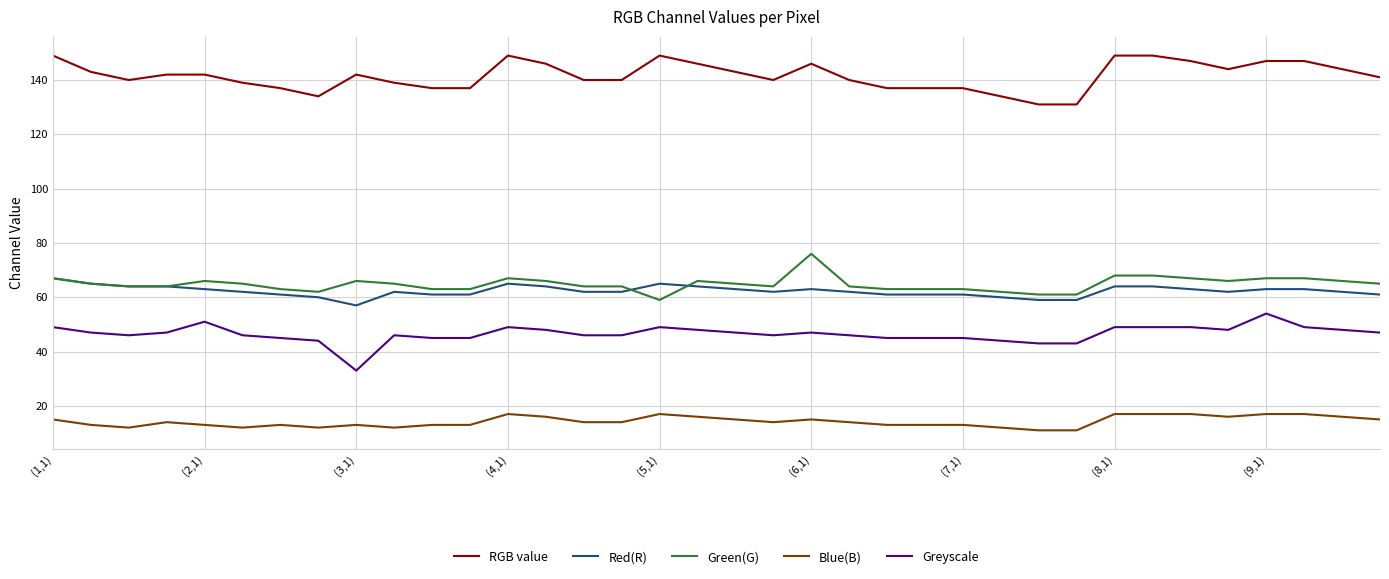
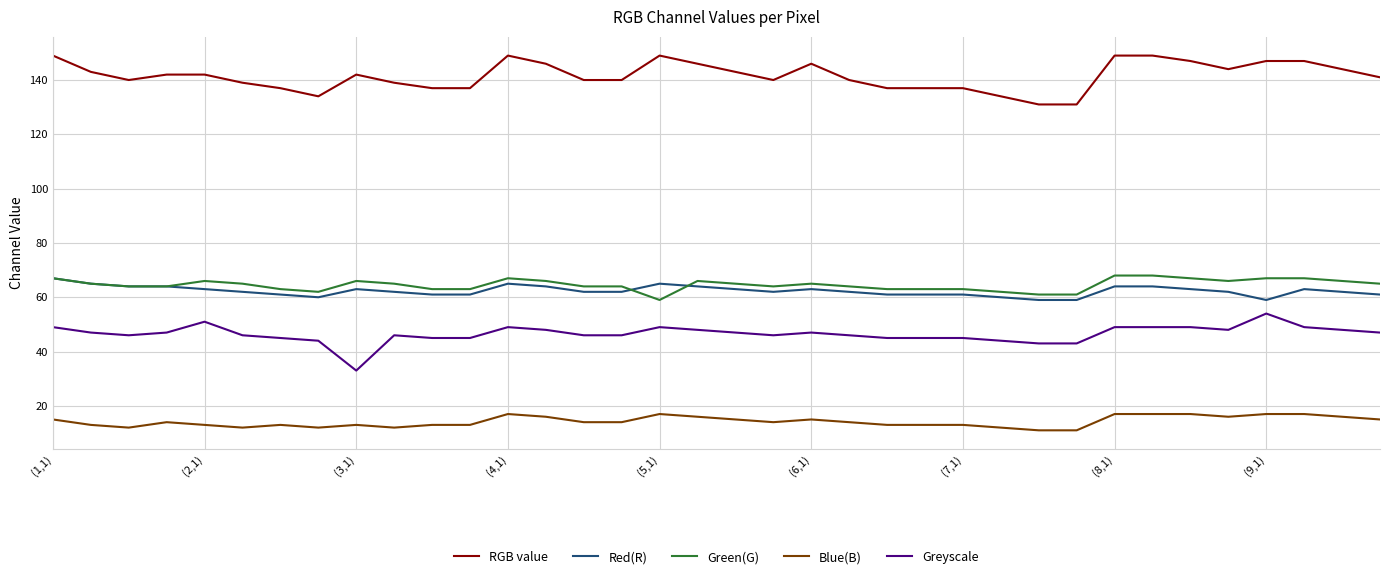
  {
    "RGB value": {
      "(1,1)": 149,
      "(2,1)": 142,
      "(3,1)": 142,
      "(4,1)": 149,
      "(5,1)": 149,
      "(6,1)": 146,
      "(7,1)": 137,
      "(8,1)": 149,
      "(9,1)": 147
    },
    "Red(R)": {
      "(2,1)": 63,
-     "(3,1)": 57,
+     "(3,1)": 63,
      "(4,1)": 65,
      "(5,1)": 65,
      "(6,1)": 63,
      "(7,1)": 61,
      "(8,1)": 64,
-     "(9,1)": 63
+     "(9,1)": 59
    },
    "Green(G)": {
      "(2,1)": 66,
      "(3,1)": 66,
      "(4,1)": 67,
      "(5,1)": 59,
-     "(6,1)": 76,
+     "(6,1)": 65,
      "(7,1)": 63,
      "(8,1)": 68,
      "(9,1)": 67
    },
    "Blue(B)": {
      "(1,1)": 15,
      "(2,1)": 13,
      "(3,1)": 13,
      "(4,1)": 17,
      "(5,1)": 17,
      "(6,1)": 15,
      "(7,1)": 13,
      "(8,1)": 17,
      "(9,1)": 17
    },
    "Greyscale": {
      "(1,1)": 49,
      "(2,1)": 51,
      "(3,1)": 33,
      "(4,1)": 49,
      "(5,1)": 49,
      "(6,1)": 47,
      "(7,1)": 45,
      "(8,1)": 49,
      "(9,1)": 54
    }
  }
